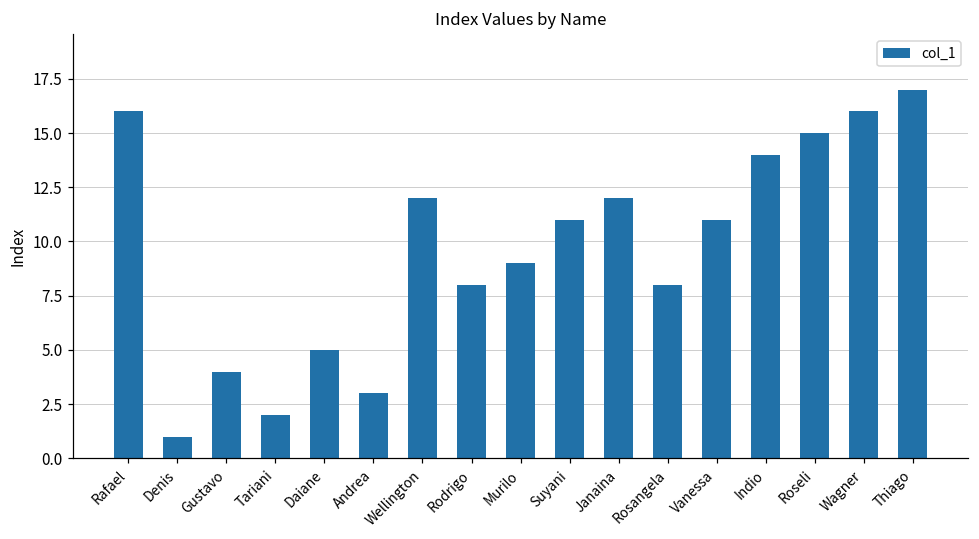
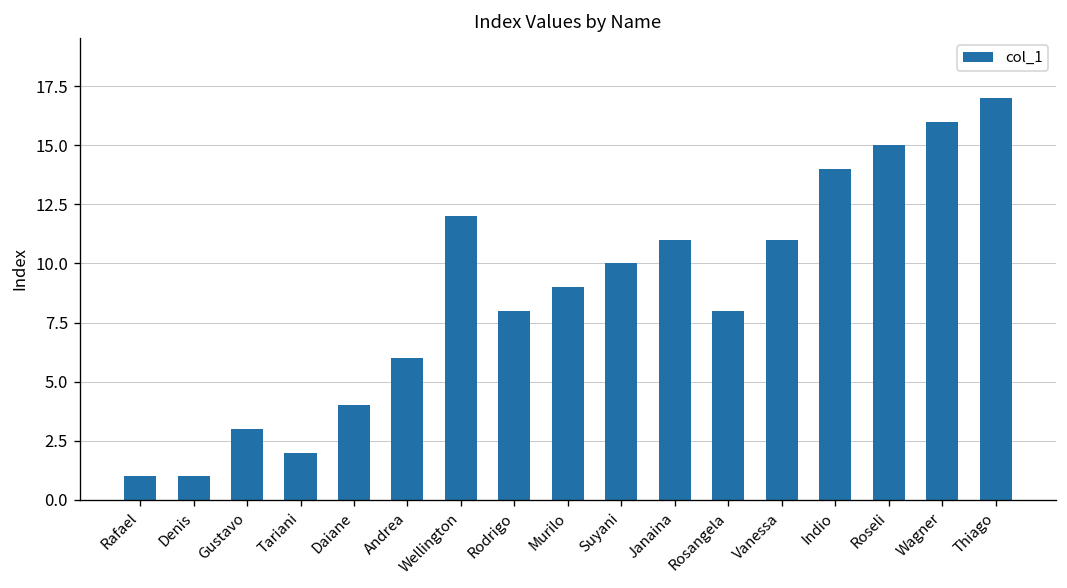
  {
-   "Rafael": 16,
+   "Rafael": 1,
    "Denis": 1,
-   "Gustavo": 4,
+   "Gustavo": 3,
    "Tariani": 2,
-   "Daiane": 5,
-   "Andrea": 3,
+   "Daiane": 4,
+   "Andrea": 6,
    "Wellington": 12,
    "Rodrigo": 8,
    "Murilo": 9,
-   "Suyani": 11,
-   "Janaina": 12,
+   "Suyani": 10,
+   "Janaina": 11,
    "Rosangela": 8,
    "Vanessa": 11,
    "Indio": 14,
    "Roseli": 15,
    "Wagner": 16,
    "Thiago": 17
  }
